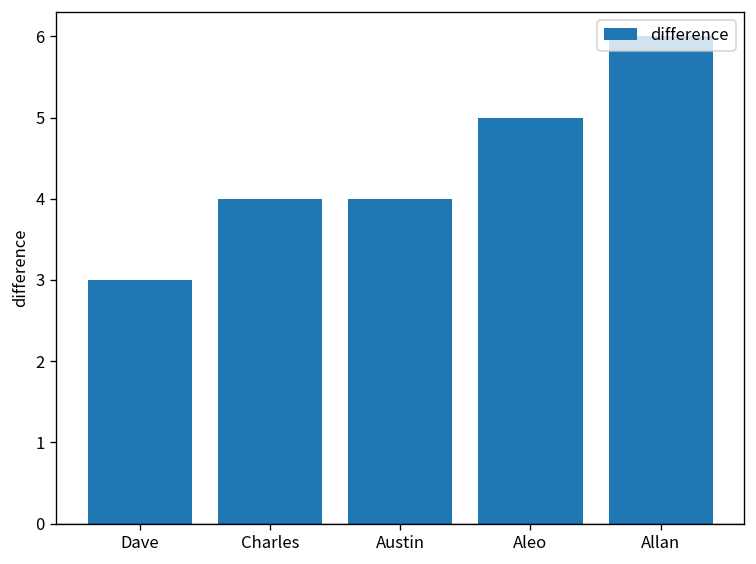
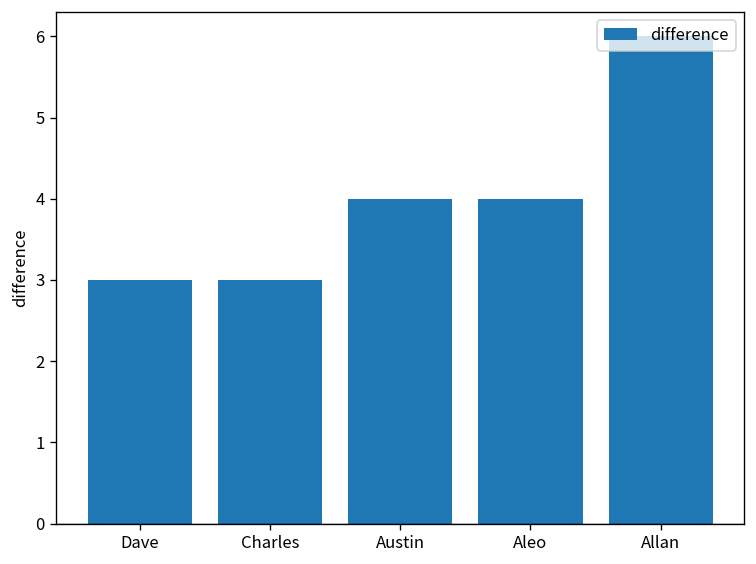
  {
    "Dave": 3,
-   "Charles": 4,
+   "Charles": 3,
    "Austin": 4,
-   "Aleo": 5
+   "Aleo": 4
  }
